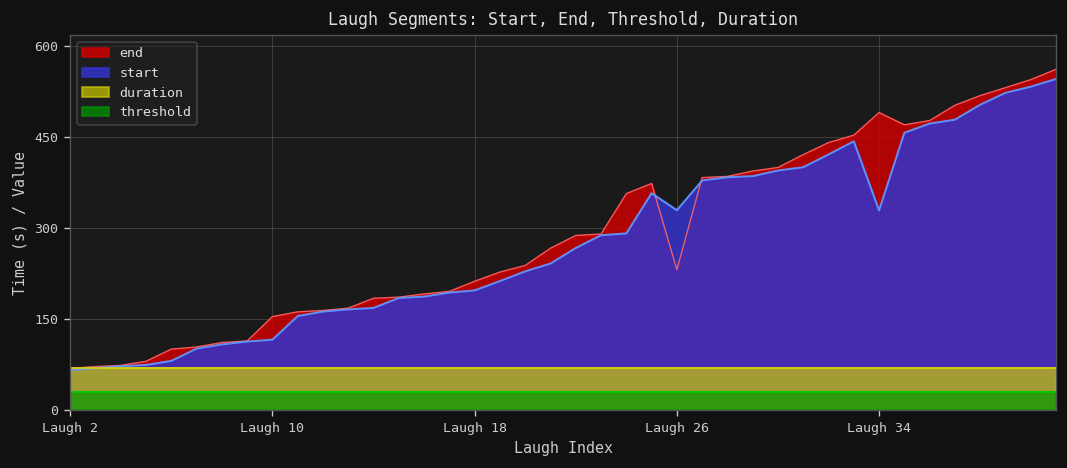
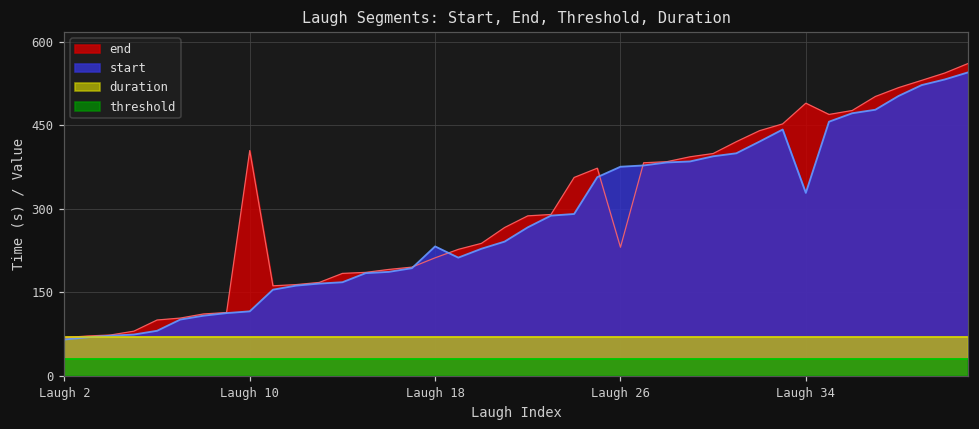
  {
    "end": {
-     "Laugh 10": 150,
+     "Laugh 10": 400,
      "Laugh 18": 210,
      "Laugh 26": 230,
      "Laugh 34": 490
    },
    "start": {
      "Laugh 10": 120,
-     "Laugh 18": 200,
-     "Laugh 26": 330,
+     "Laugh 18": 230,
+     "Laugh 26": 380,
      "Laugh 34": 330
    },
    "duration": {
      "Laugh 10": 70,
      "Laugh 18": 70,
      "Laugh 26": 70,
      "Laugh 34": 70
    },
    "threshold": {
      "Laugh 2": 30,
      "Laugh 10": 30,
      "Laugh 18": 30,
      "Laugh 26": 30,
      "Laugh 34": 30
    }
  }
